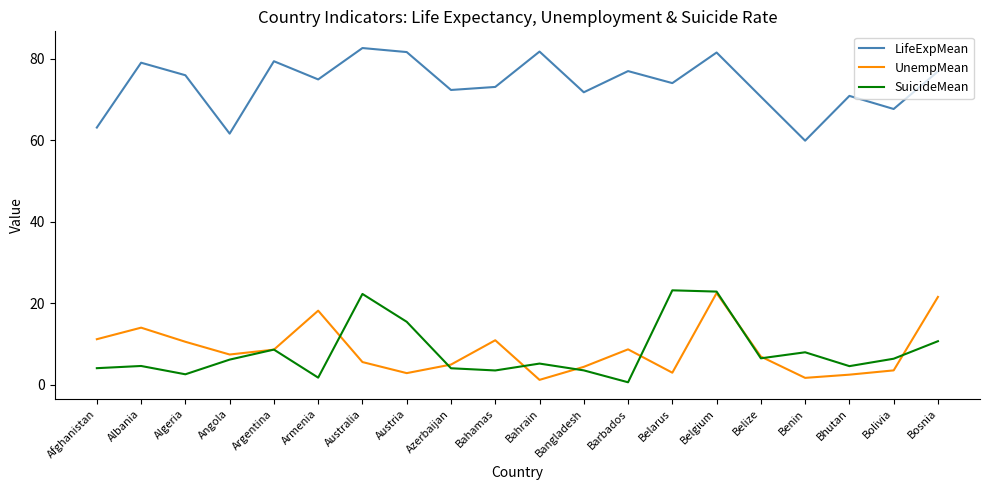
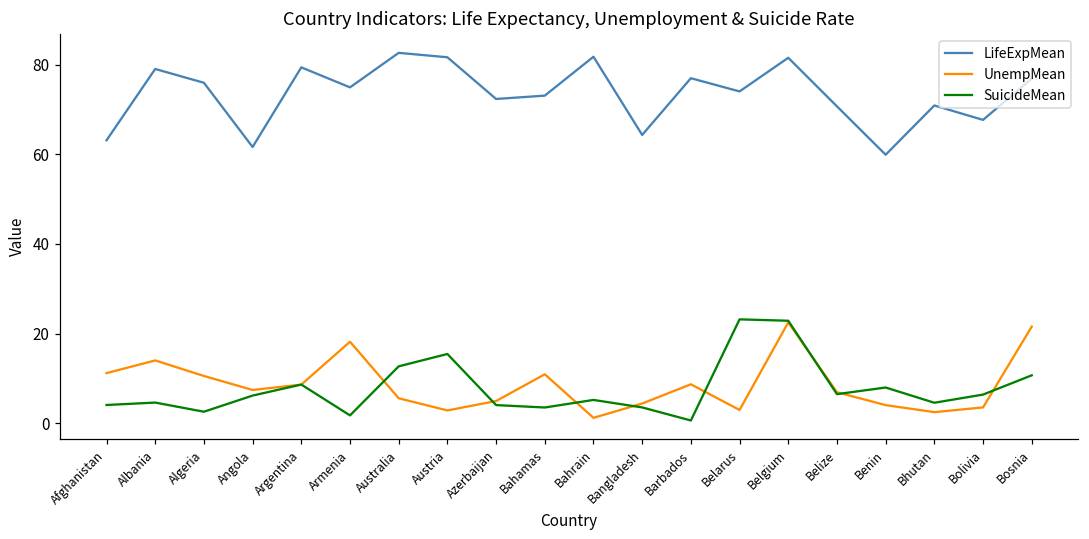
  {
    "LifeExpMean": {
      "Afghanistan": 63,
      "Albania": 79,
      "Algeria": 76,
      "Angola": 62,
      "Argentina": 79,
      "Armenia": 75,
      "Australia": 83,
      "Austria": 82,
      "Azerbaijan": 72,
      "Bahamas": 73,
      "Bahrain": 82,
-     "Bangladesh": 72,
+     "Bangladesh": 64,
      "Barbados": 77,
      "Belarus": 74,
      "Belgium": 82,
      "Belize": 71,
      "Benin": 60,
      "Bhutan": 71,
      "Bolivia": 68
    },
    "UnempMean": {
      "Afghanistan": 11,
      "Albania": 14,
      "Algeria": 11,
      "Angola": 7,
      "Armenia": 18,
      "Australia": 6,
      "Austria": 3,
      "Azerbaijan": 5,
      "Bahamas": 11,
      "Bahrain": 1,
      "Bangladesh": 4,
      "Barbados": 9,
      "Belarus": 3,
-     "Benin": 2,
+     "Benin": 4,
      "Bhutan": 2,
      "Bolivia": 4,
      "Bosnia": 22
    },
    "SuicideMean": {
      "Afghanistan": 4,
      "Albania": 5,
      "Algeria": 3,
      "Angola": 6,
      "Armenia": 2,
-     "Australia": 22,
+     "Australia": 13,
      "Austria": 15,
      "Azerbaijan": 4,
      "Bahamas": 4,
      "Bahrain": 5,
      "Bangladesh": 4,
      "Barbados": 1,
      "Belarus": 23,
      "Benin": 8,
      "Bhutan": 5,
      "Bolivia": 6,
      "Bosnia": 11
    }
  }
